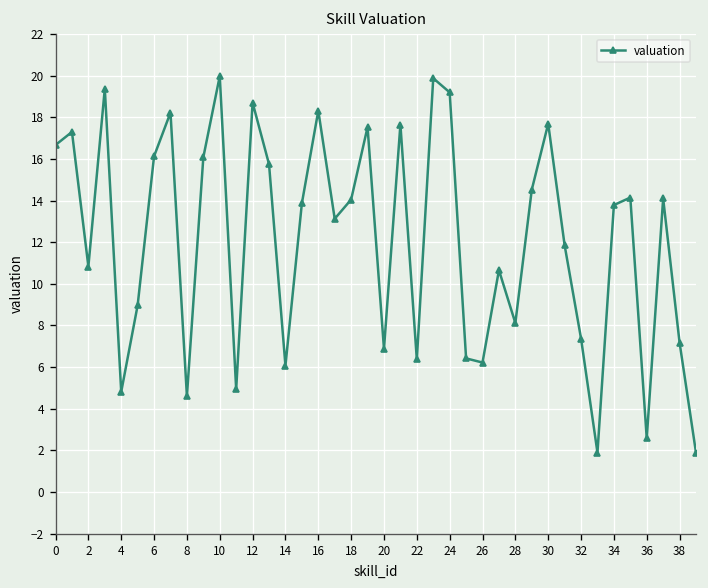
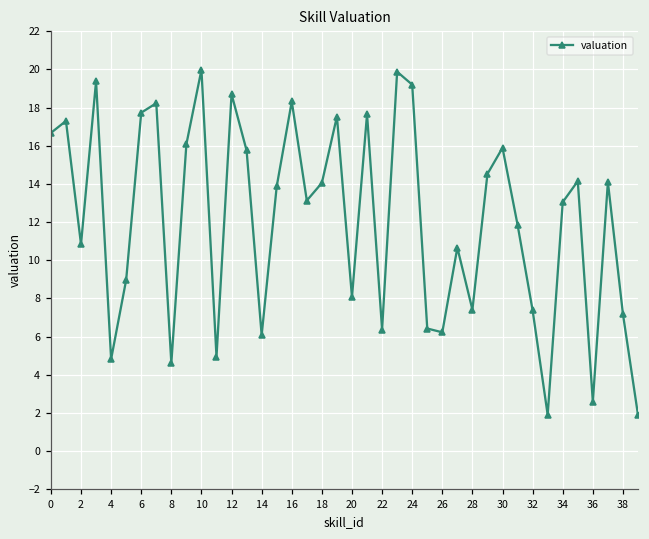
  {
    "0": 16.7,
    "2": 10.8,
    "4": 4.8,
-   "6": 16.1,
+   "6": 17.7,
    "8": 4.6,
    "10": 20.0,
    "12": 18.7,
    "14": 6.1,
    "16": 18.3,
    "18": 14.0,
-   "20": 6.9,
+   "20": 8.1,
    "22": 6.4,
    "24": 19.2,
    "26": 6.2,
-   "28": 8.1,
-   "30": 17.7,
+   "28": 7.4,
+   "30": 15.9,
    "32": 7.4,
-   "34": 13.8,
+   "34": 13.0,
    "36": 2.6,
    "38": 7.2
  }
